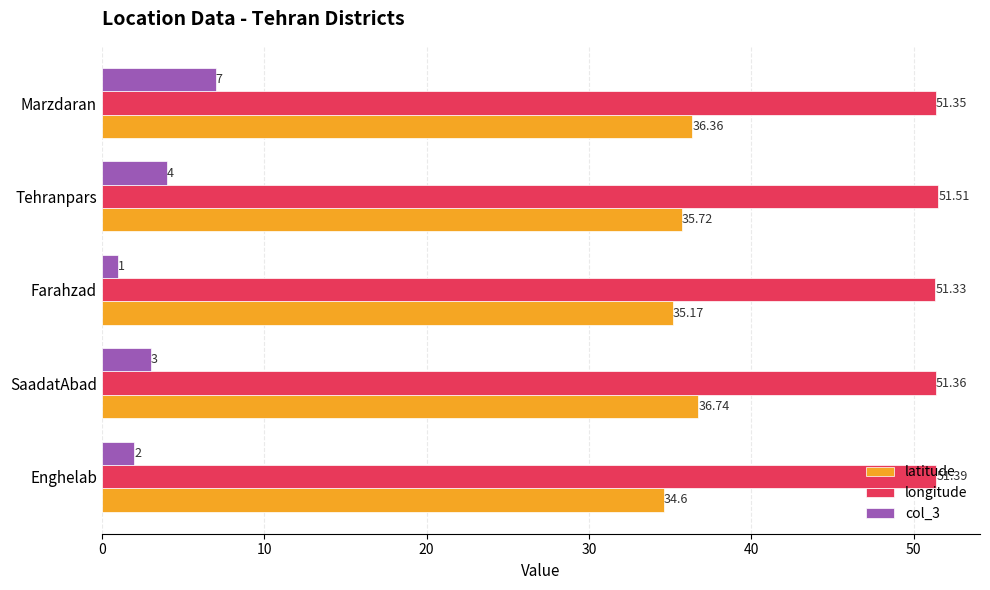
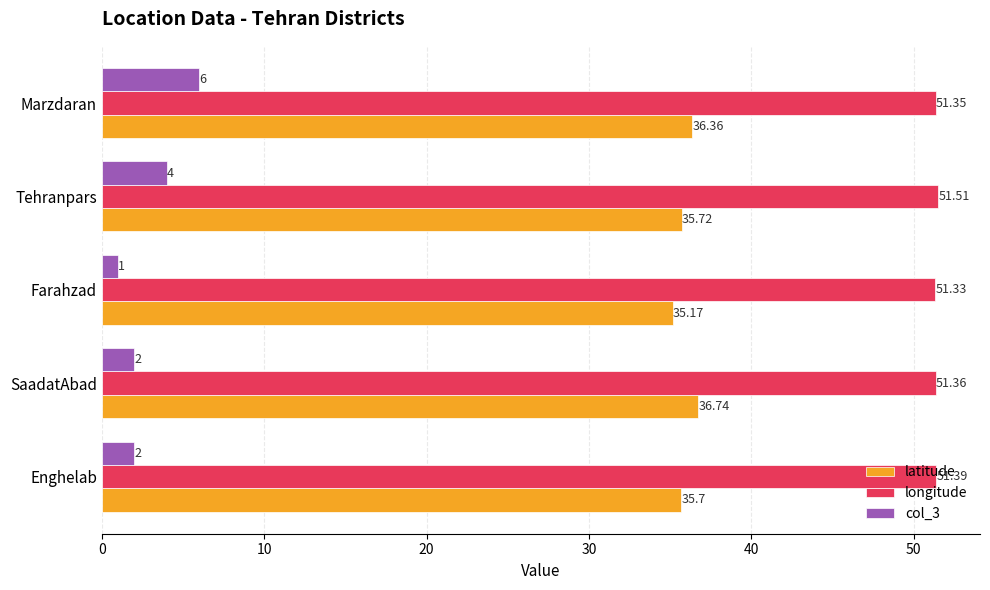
  {
    "latitude": {
      "Marzdaran": 36.36,
      "Tehranpars": 35.72,
      "Farahzad": 35.17,
      "SaadatAbad": 36.74,
-     "Enghelab": 34.6
+     "Enghelab": 35.7
    },
    "longitude": {
      "Marzdaran": 51.35,
      "Tehranpars": 51.51,
      "Farahzad": 51.33,
      "SaadatAbad": 51.36,
      "Enghelab": 51.39
    },
    "col_3": {
-     "Marzdaran": 7,
+     "Marzdaran": 6,
      "Tehranpars": 4,
      "Farahzad": 1,
-     "SaadatAbad": 3,
+     "SaadatAbad": 2,
      "Enghelab": 2
    }
  }
